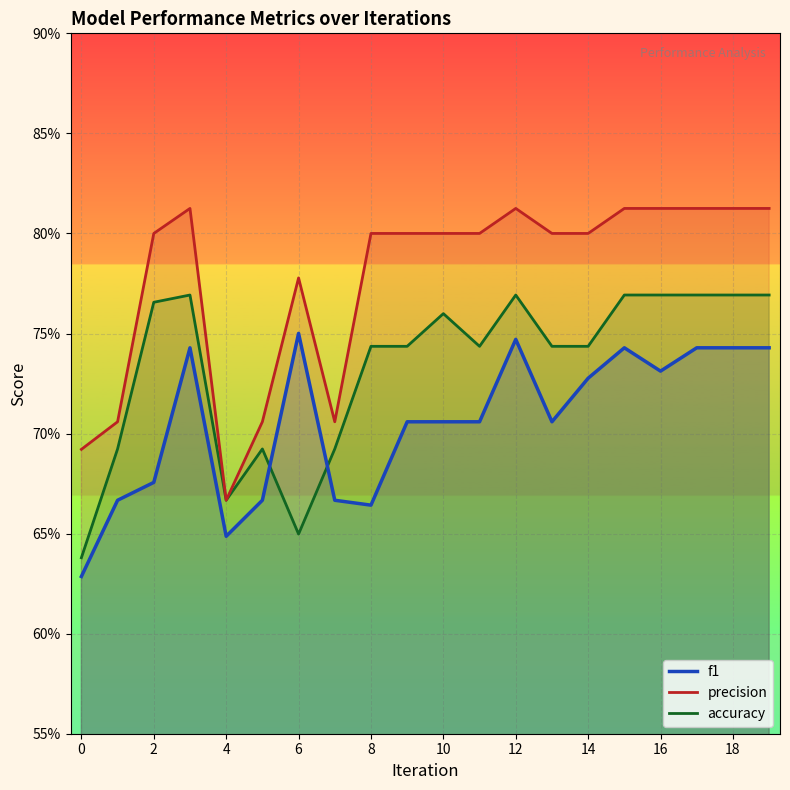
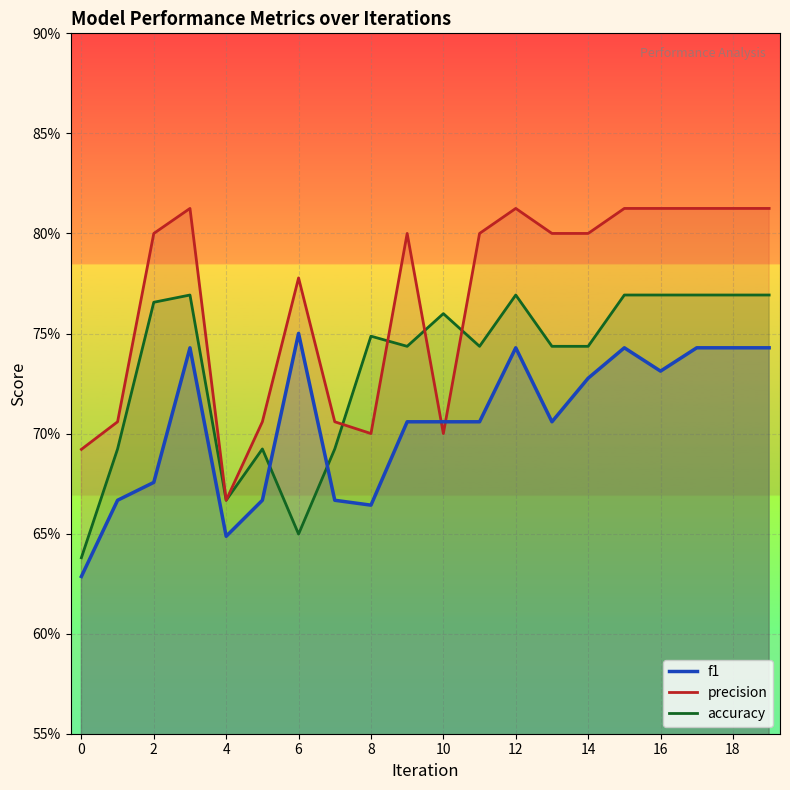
  {
    "f1": {
      "0": "62.9%",
      "2": "67.6%",
      "4": "64.9%",
      "6": "75.0%",
      "8": "66.4%",
      "10": "70.6%",
-     "12": "74.7%",
+     "12": "74.3%",
      "14": "72.8%",
      "16": "73.1%",
      "18": "74.3%"
    },
    "precision": {
      "0": "69.2%",
      "2": "80.0%",
      "6": "77.8%",
-     "8": "80.0%",
-     "10": "80.0%",
+     "8": "70.0%",
+     "10": "70.0%",
      "12": "81.3%",
      "14": "80.0%",
      "16": "81.3%",
      "18": "81.3%"
    },
    "accuracy": {
      "0": "63.8%",
      "2": "76.6%",
      "6": "65.0%",
-     "8": "74.4%",
+     "8": "74.9%",
      "10": "76.0%",
      "12": "76.9%",
      "14": "74.4%",
      "16": "76.9%",
      "18": "76.9%"
    }
  }
